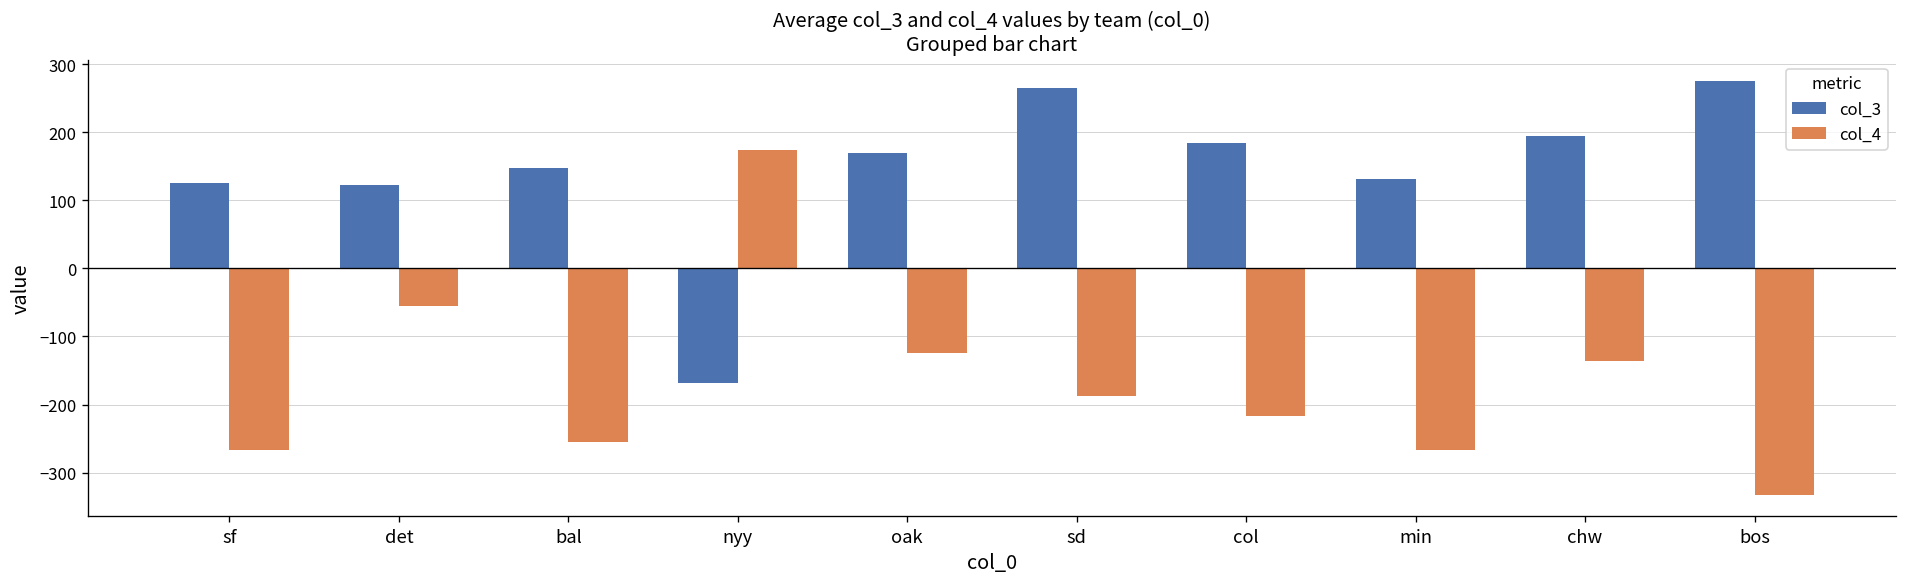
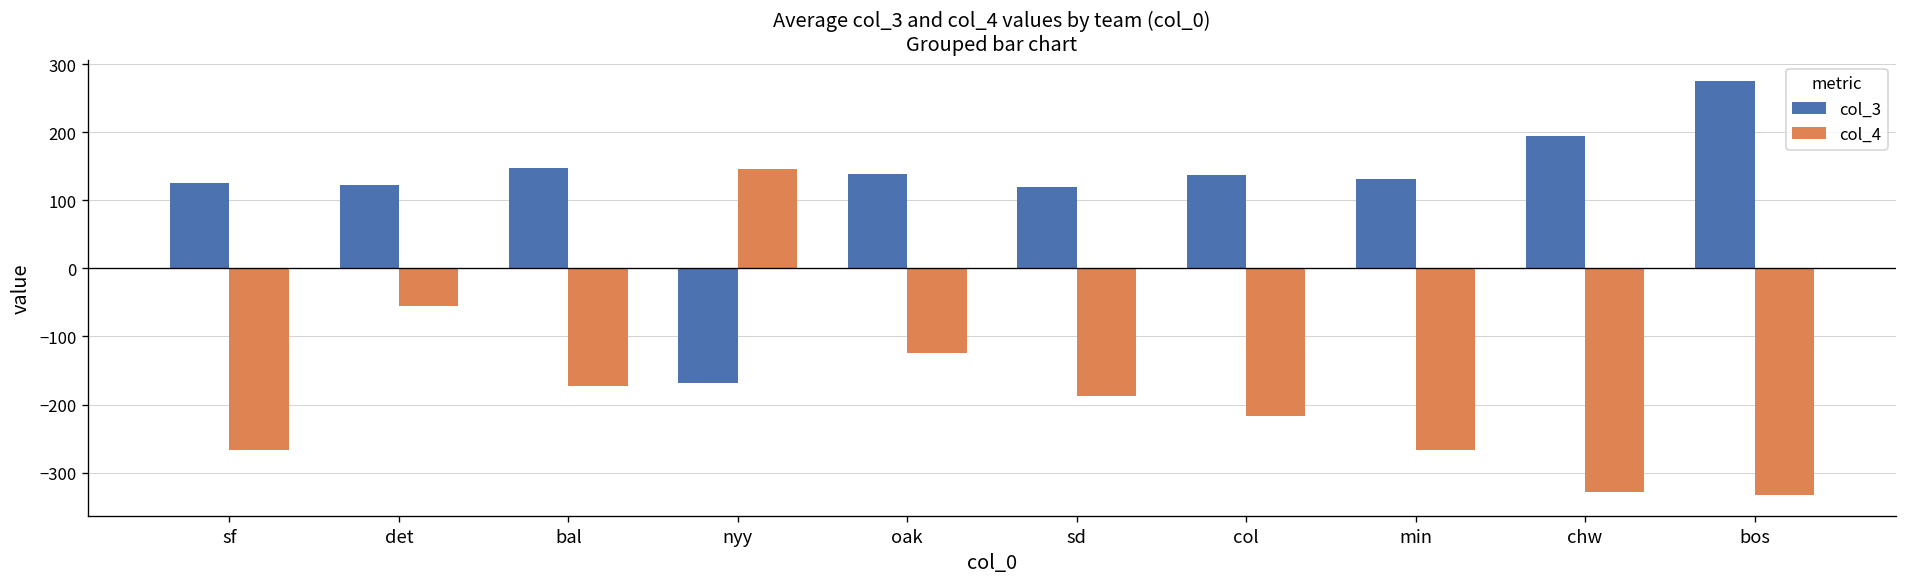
  {
    "col_3": {
      "sf": 130,
      "det": 120,
      "bal": 150,
      "nyy": -170,
-     "oak": 170,
-     "sd": 270,
-     "col": 180,
+     "oak": 140,
+     "sd": 120,
+     "col": 140,
      "min": 130,
      "chw": 200,
      "bos": 280
    },
    "col_4": {
      "sf": -270,
      "det": -60,
-     "bal": -260,
-     "nyy": 170,
+     "bal": -170,
+     "nyy": 150,
      "oak": -120,
      "sd": -190,
      "col": -220,
      "min": -270,
-     "chw": -140,
+     "chw": -330,
      "bos": -330
    }
  }
